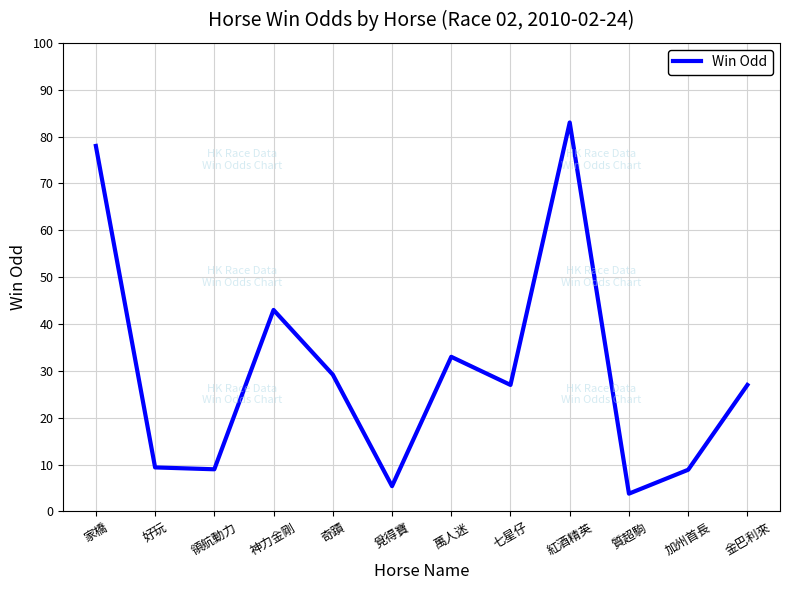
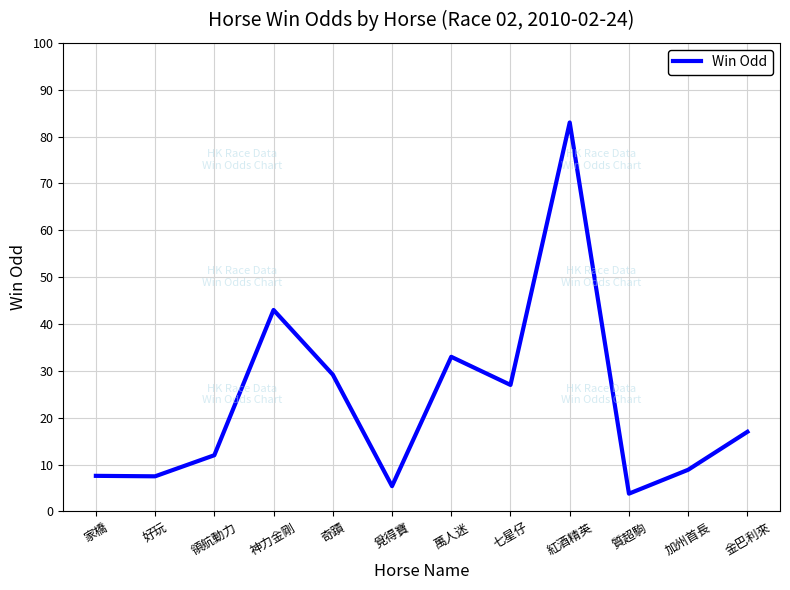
  {
-   "家橋": 78,
-   "好玩": 9,
-   "領航動力": 9,
+   "家橋": 8,
+   "好玩": 8,
+   "領航動力": 12,
    "神力金剛": 43,
    "奇蹟": 29,
    "覓得寶": 5,
    "萬人迷": 33,
    "七星仔": 27,
    "紅酒精英": 83,
    "質超駒": 4,
    "加州首長": 9,
-   "金巴利來": 27
+   "金巴利來": 17
  }
